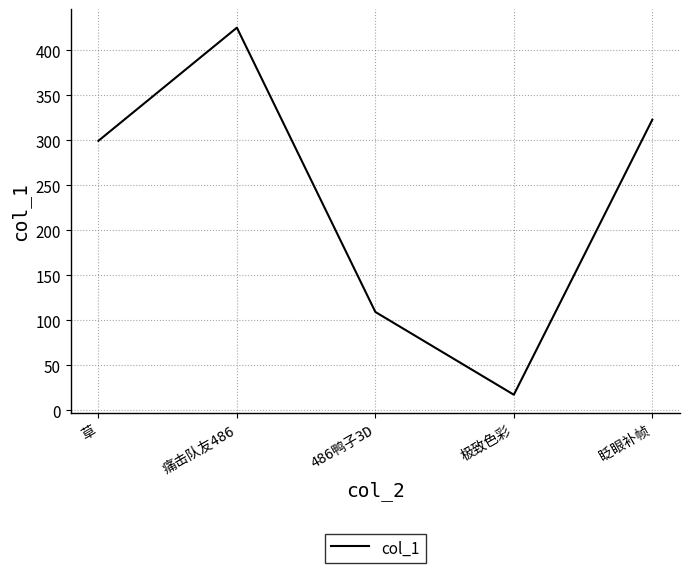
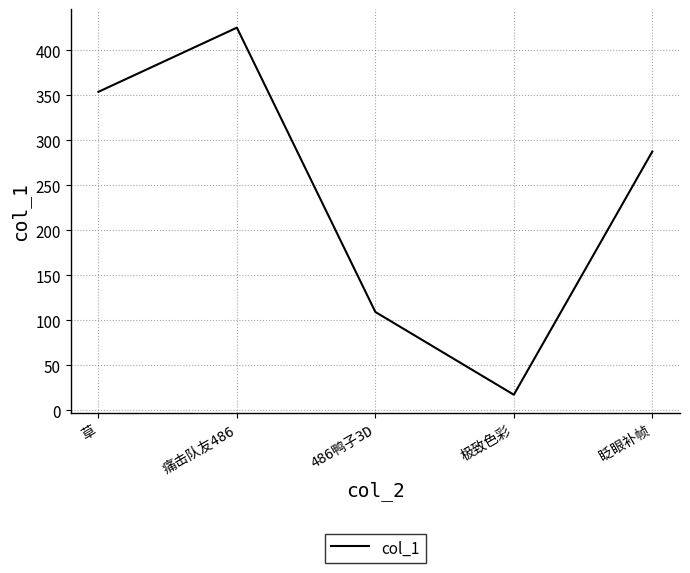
  {
-   "草": 300,
+   "草": 350,
    "痛击队友486": 430,
    "486鸭子3D": 110,
    "极致色彩": 20,
-   "眨眼补帧": 320
+   "眨眼补帧": 290
  }
